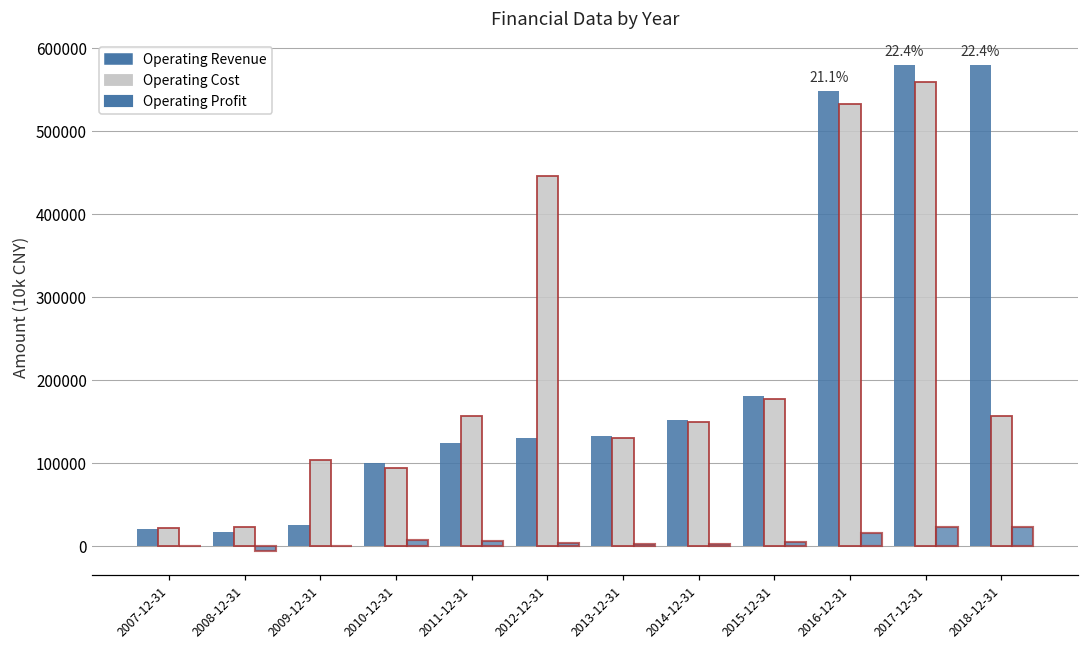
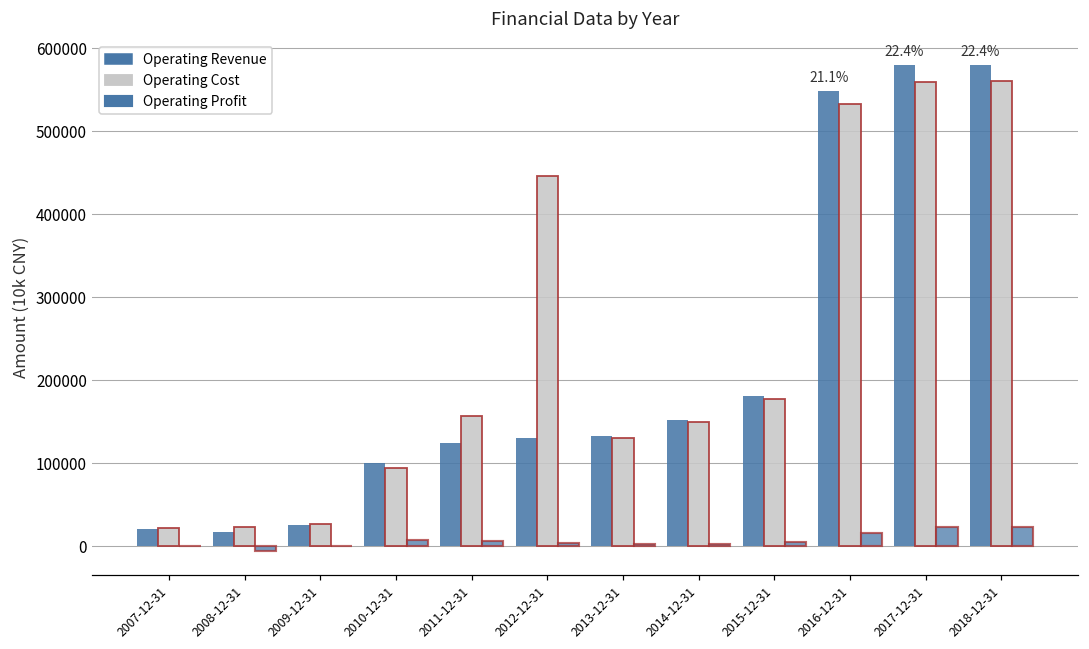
  {
    "Operating Cost": {
      "2007-12-31": 20000,
      "2008-12-31": 20000,
-     "2009-12-31": 100000,
+     "2009-12-31": 30000,
      "2010-12-31": 90000,
      "2011-12-31": 160000,
      "2012-12-31": 450000,
      "2013-12-31": 130000,
      "2014-12-31": 150000,
      "2015-12-31": 180000,
      "2016-12-31": 530000,
      "2017-12-31": 560000,
-     "2018-12-31": 160000
+     "2018-12-31": 560000
    }
  }
